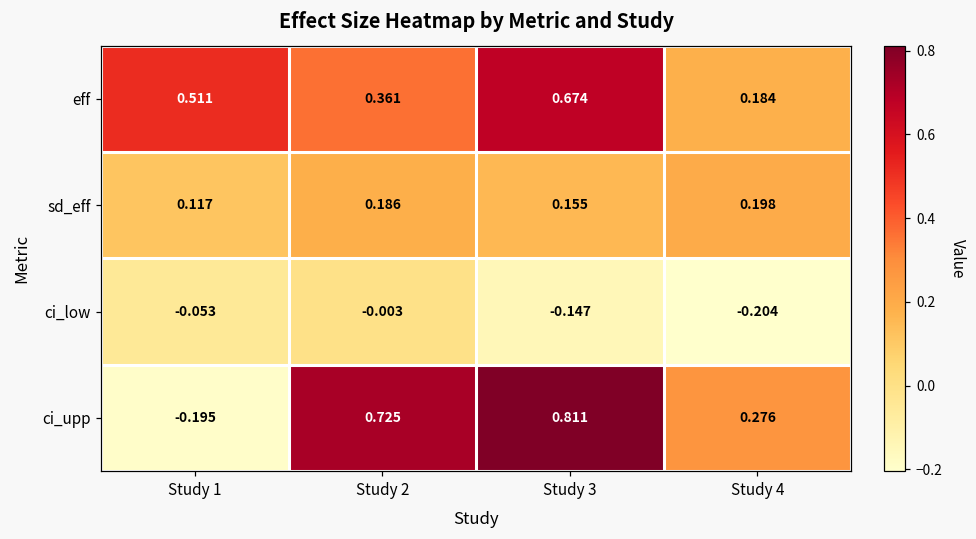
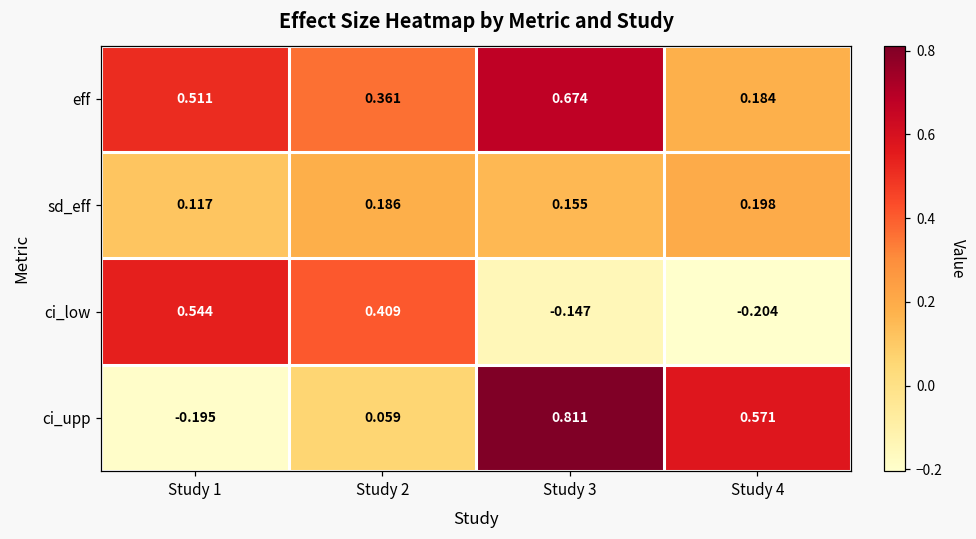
  {
    "eff": {
      "Study 1": 0.511,
      "Study 2": 0.361,
      "Study 3": 0.674,
      "Study 4": 0.184
    },
    "sd_eff": {
      "Study 1": 0.117,
      "Study 2": 0.186,
      "Study 3": 0.155,
      "Study 4": 0.198
    },
    "ci_low": {
-     "Study 1": -0.053,
-     "Study 2": -0.003,
+     "Study 1": 0.544,
+     "Study 2": 0.409,
      "Study 3": -0.147,
      "Study 4": -0.204
    },
    "ci_upp": {
      "Study 1": -0.195,
-     "Study 2": 0.725,
+     "Study 2": 0.059,
      "Study 3": 0.811,
-     "Study 4": 0.276
+     "Study 4": 0.571
    }
  }
